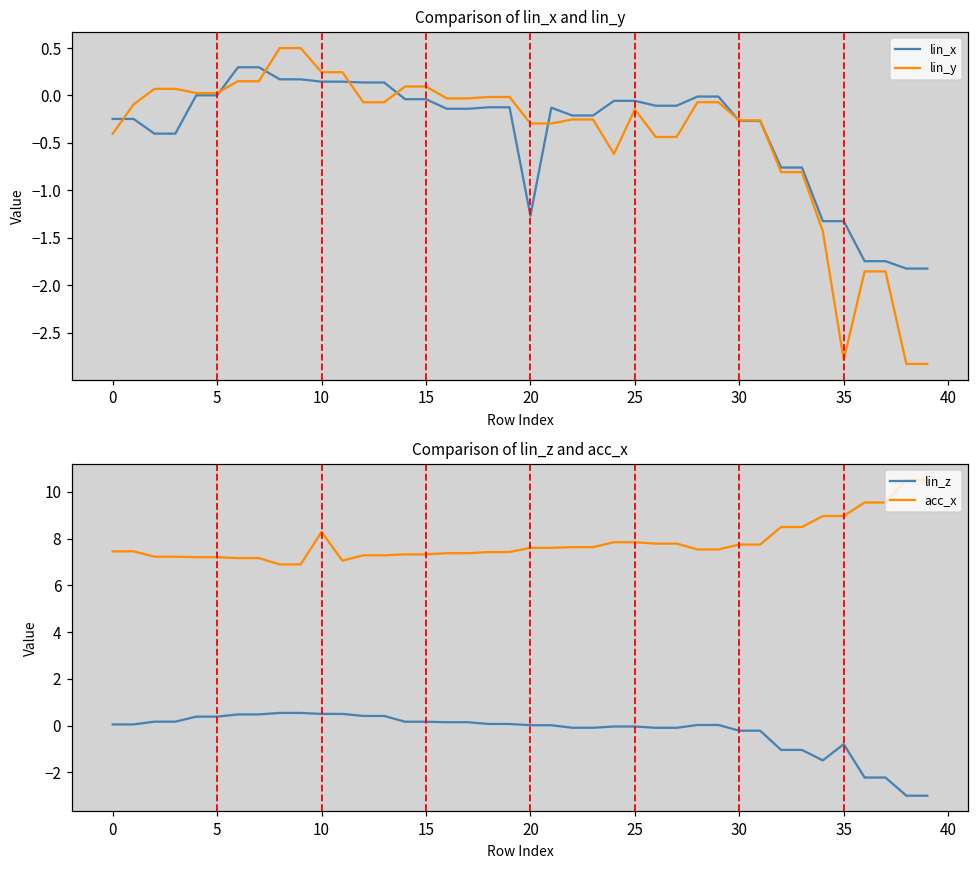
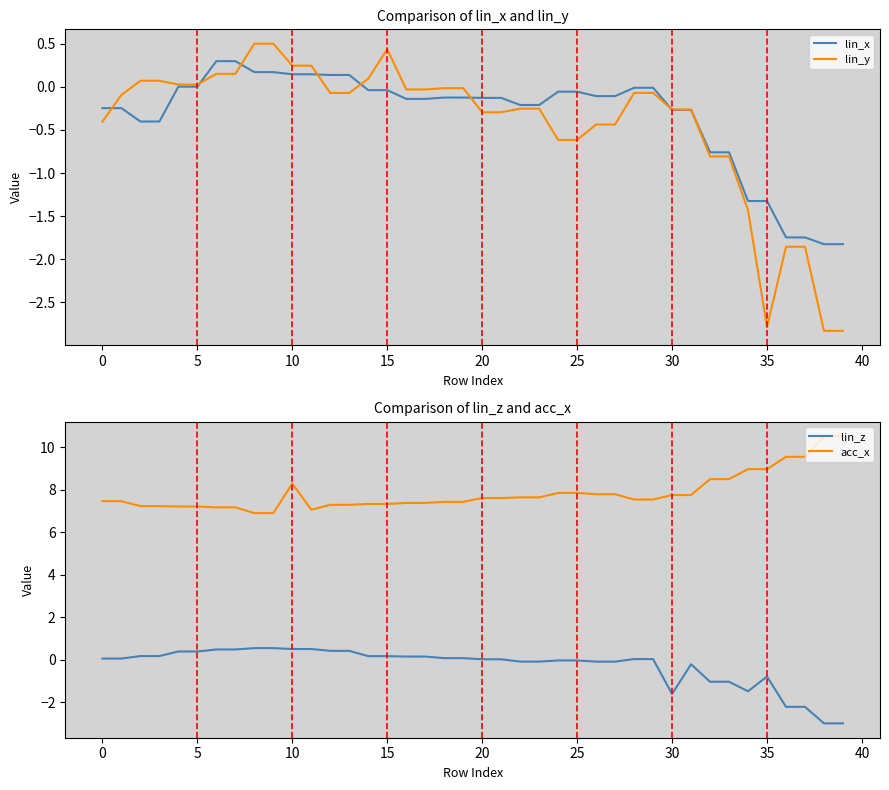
  {
    "Comparison of lin_x and lin_y": {
      "lin_x": {
        "0": -0.2,
        "10": 0.1,
        "15": 0.0,
-       "20": -1.3,
+       "20": -0.1,
        "25": -0.1,
        "35": -1.3
      },
      "lin_y": {
        "0": -0.4,
        "10": 0.2,
-       "15": 0.1,
+       "15": 0.4,
        "20": -0.3,
-       "25": -0.1,
+       "25": -0.6,
        "35": -2.8
      }
    },
    "Comparison of lin_z and acc_x": {
      "lin_z": {
        "0": 0.1,
        "5": 0.4,
        "10": 0.5,
        "15": 0.2,
        "20": 0.0,
        "25": 0.0,
-       "30": -0.2,
+       "30": -1.6,
        "35": -0.8
      },
      "acc_x": {
        "0": 7.5,
        "5": 7.2,
        "10": 8.3,
        "15": 7.3,
        "20": 7.6,
        "25": 7.9,
        "30": 7.8,
        "35": 9.0
      }
    }
  }
